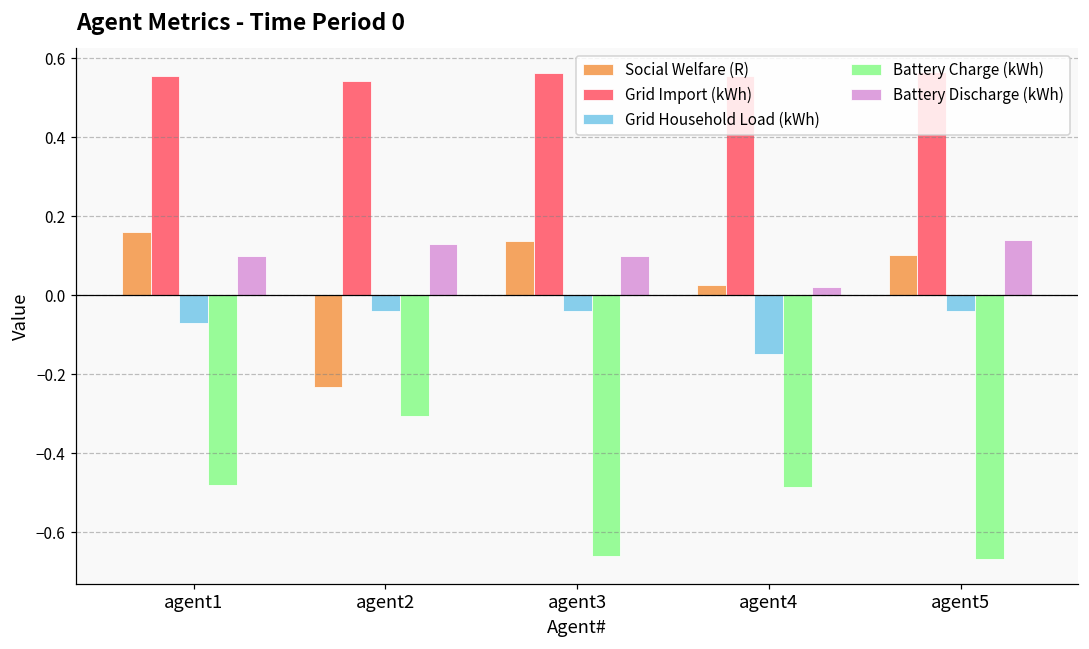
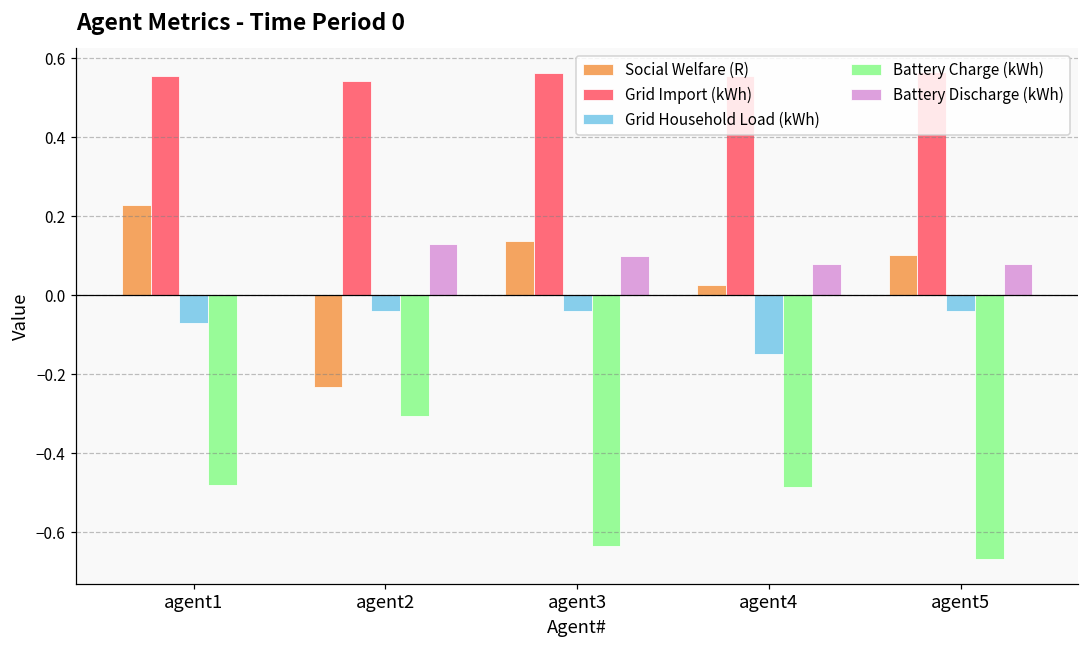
  {
    "Social Welfare (R)": {
-     "agent1": 0.16,
+     "agent1": 0.23,
      "agent2": -0.23,
      "agent3": 0.14,
      "agent4": 0.03,
      "agent5": 0.10
    },
    "Grid Import (kWh)": {
      "agent1": 0.56,
      "agent2": 0.54,
      "agent3": 0.56
    },
    "Grid Household Load (kWh)": {
      "agent1": -0.07,
      "agent2": -0.04,
      "agent3": -0.04,
      "agent4": -0.15,
      "agent5": -0.04
    },
    "Battery Charge (kWh)": {
      "agent1": -0.48,
      "agent2": -0.31,
-     "agent3": -0.66,
+     "agent3": -0.64,
      "agent4": -0.49,
      "agent5": -0.67
    },
    "Battery Discharge (kWh)": {
-     "agent1": 0.1,
+     "agent1": 0.0,
      "agent2": 0.13,
      "agent3": 0.10,
-     "agent4": 0.02,
-     "agent5": 0.14
+     "agent4": 0.08,
+     "agent5": 0.08
    }
  }
